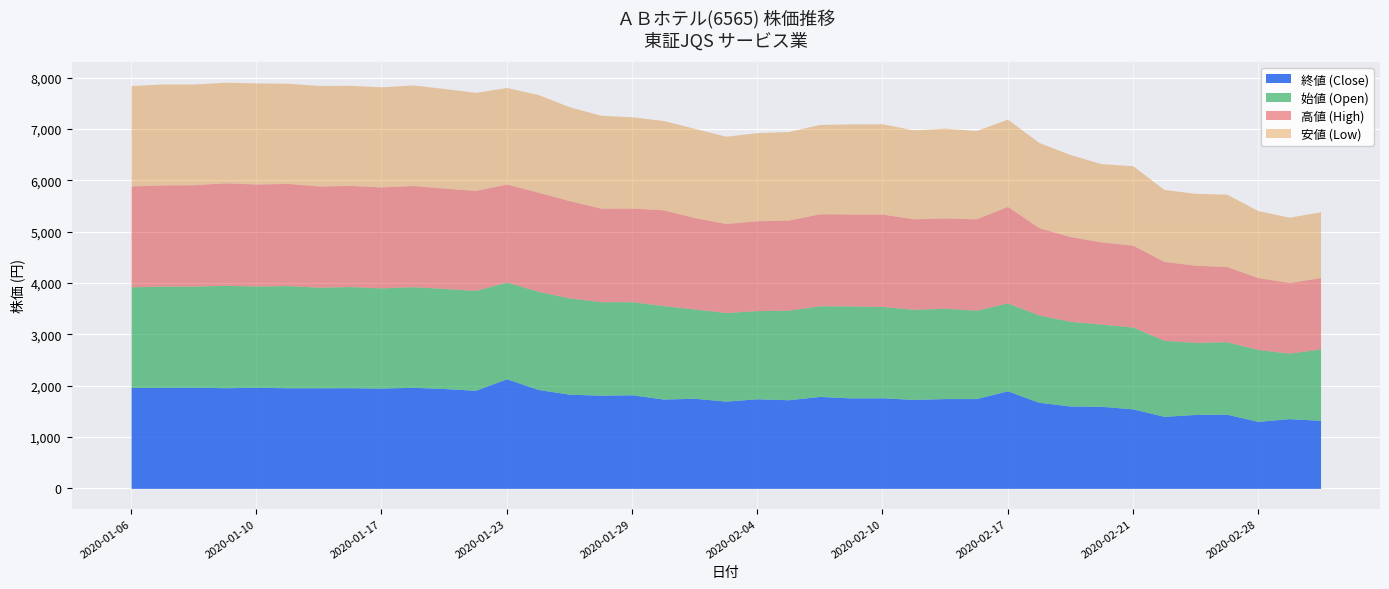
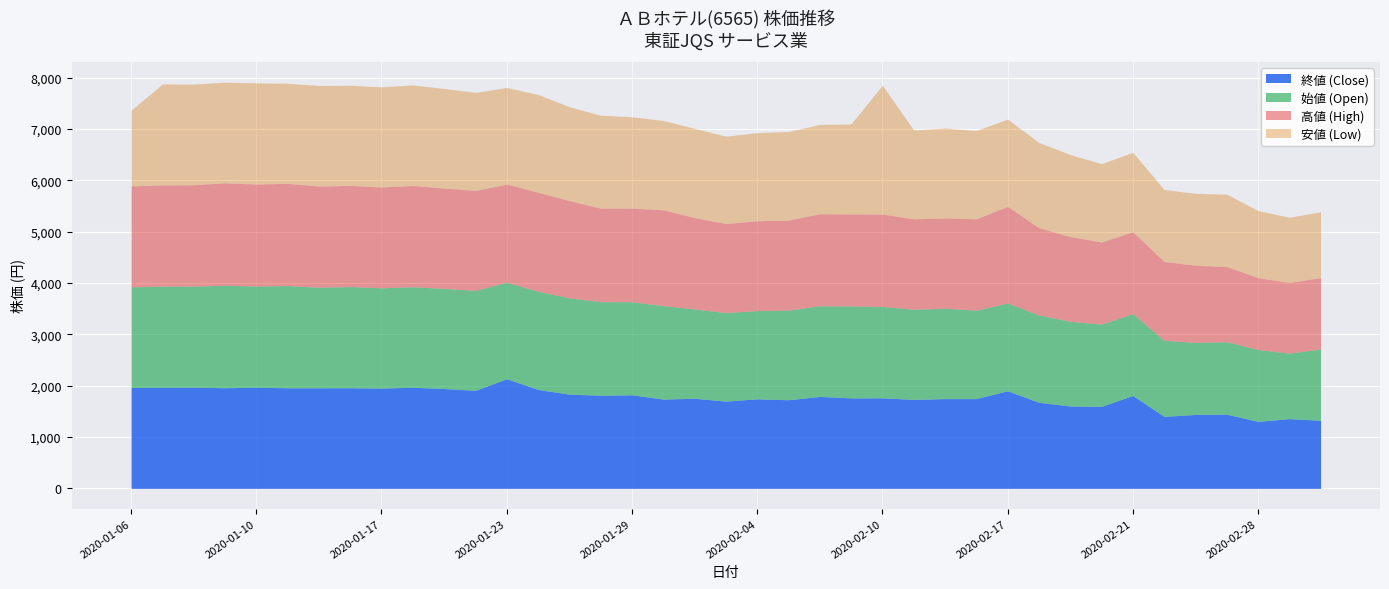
  {
    "終値 (Close)": {
      "2020-01-06": "2,000",
      "2020-01-10": "2,000",
      "2020-01-17": "2,000",
      "2020-01-23": "2,100",
      "2020-01-29": "1,800",
      "2020-02-04": "1,700",
      "2020-02-10": "1,800",
      "2020-02-17": "1,900",
-     "2020-02-21": "1,500",
+     "2020-02-21": "1,800",
      "2020-02-28": "1,300"
    },
    "始値 (Open)": {
      "2020-01-06": "2,000",
      "2020-01-10": "2,000",
      "2020-01-17": "2,000",
      "2020-01-23": "1,900",
      "2020-01-29": "1,800",
      "2020-02-04": "1,700",
      "2020-02-10": "1,800",
      "2020-02-17": "1,700",
      "2020-02-21": "1,600",
      "2020-02-28": "1,400"
    },
    "高値 (High)": {
      "2020-01-06": "2,000",
      "2020-01-10": "2,000",
      "2020-01-17": "2,000",
      "2020-01-23": "1,900",
      "2020-01-29": "1,800",
      "2020-02-04": "1,800",
      "2020-02-10": "1,800",
      "2020-02-17": "1,900",
      "2020-02-21": "1,600",
      "2020-02-28": "1,400"
    },
    "安値 (Low)": {
-     "2020-01-06": "2,000",
+     "2020-01-06": "1,500",
      "2020-01-10": "2,000",
      "2020-01-17": "2,000",
      "2020-01-23": "1,900",
      "2020-01-29": "1,800",
      "2020-02-04": "1,700",
-     "2020-02-10": "1,800",
+     "2020-02-10": "2,500",
      "2020-02-17": "1,700",
      "2020-02-21": "1,500",
      "2020-02-28": "1,300"
    }
  }
